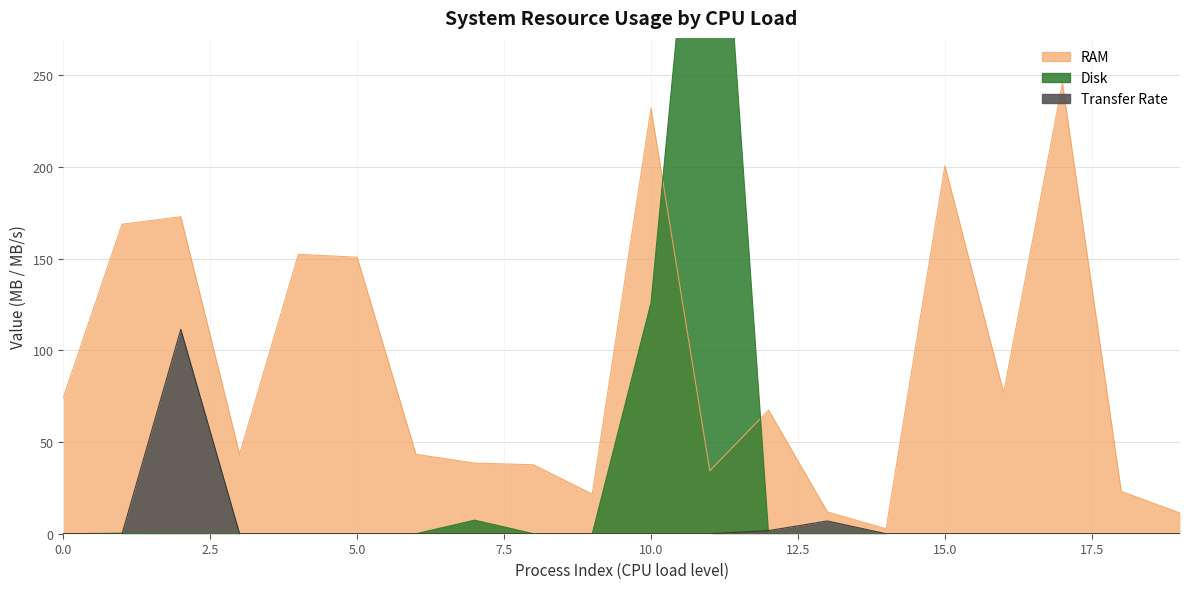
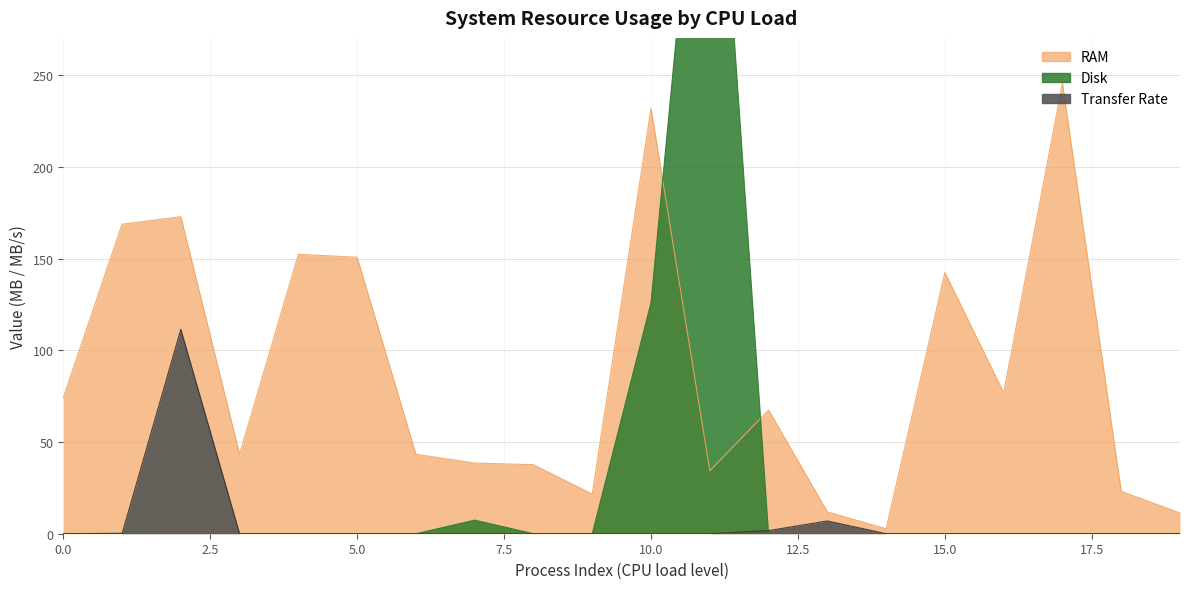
  {
    "RAM": {
      "0.0": 74,
      "5.0": 151,
      "10.0": 232,
-     "15.0": 201
+     "15.0": 142
    },
    "Disk": {
      "10.0": 126
    },
    "Transfer Rate": {
      "10.0": 0
    }
  }
